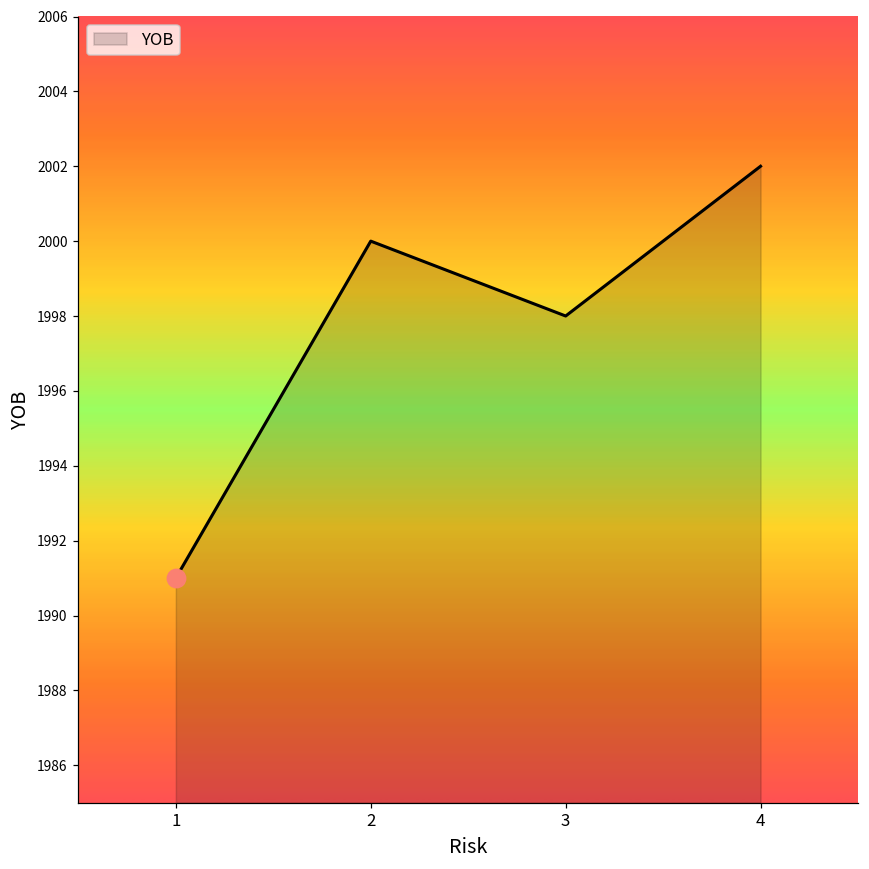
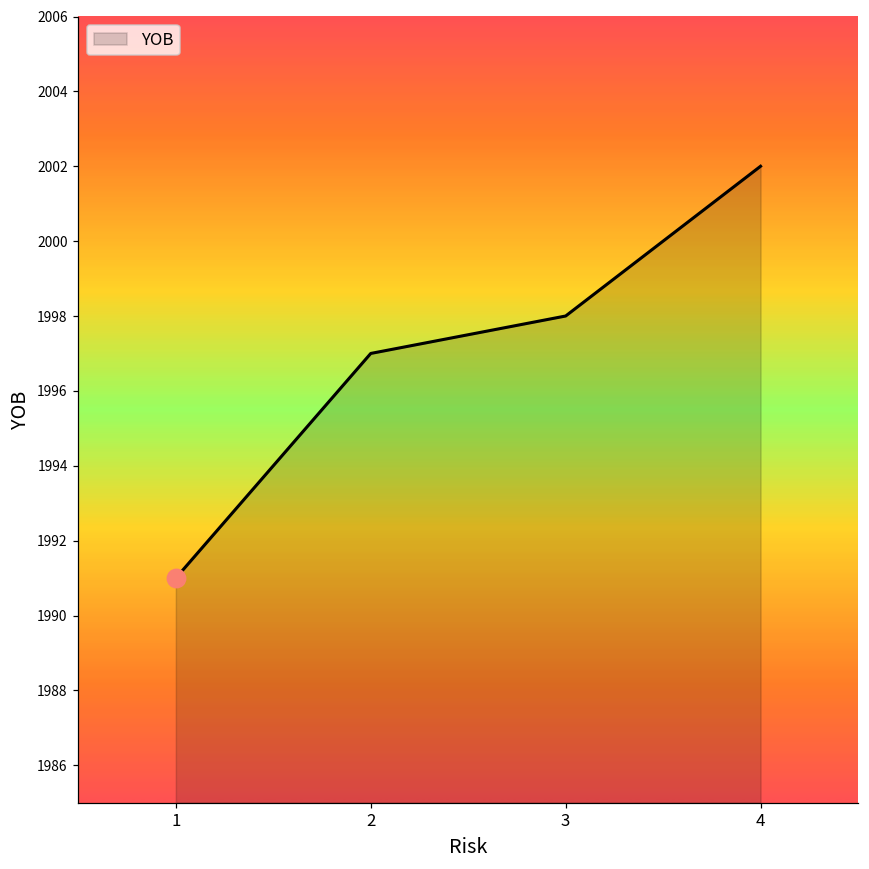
  {
    "YOB": {
-     "2": 2000,
+     "2": 1997,
      "3": 1998,
      "4": 2002
    }
  }
